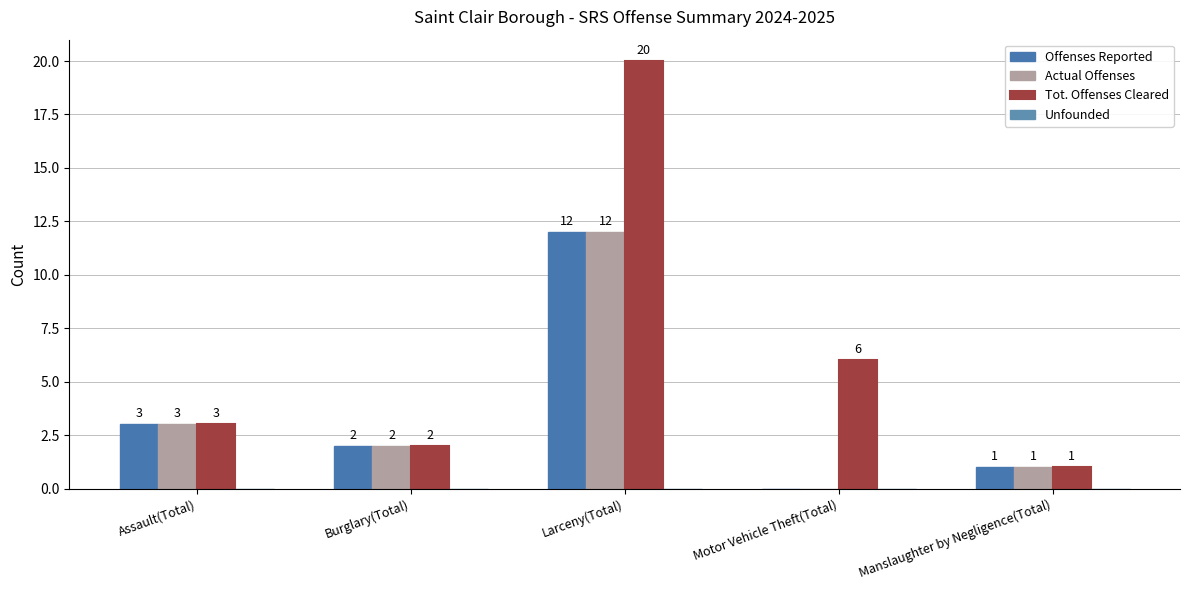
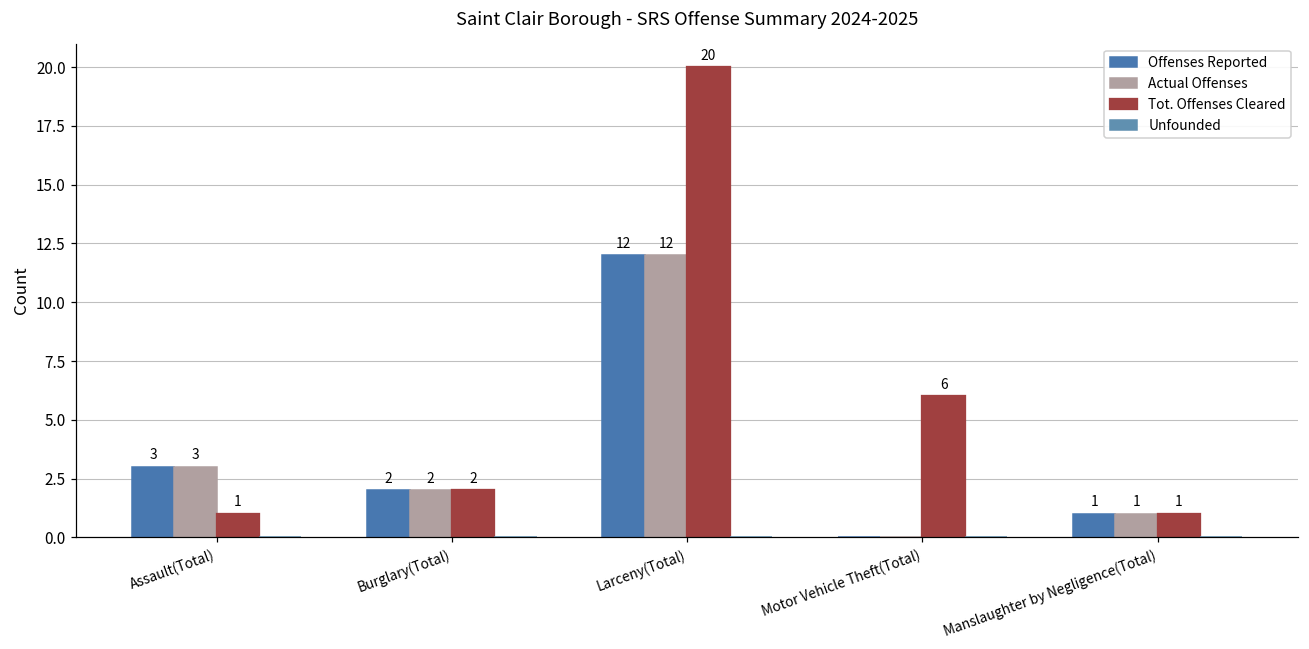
  {
    "Actual Offenses": {
      "Assault(Total)": 3,
      "Burglary(Total)": 2,
      "Larceny(Total)": 12,
      "Manslaughter by Negligence(Total)": 1
    },
    "Tot. Offenses Cleared": {
-     "Assault(Total)": 3,
+     "Assault(Total)": 1,
      "Burglary(Total)": 2,
      "Larceny(Total)": 20,
      "Motor Vehicle Theft(Total)": 6,
      "Manslaughter by Negligence(Total)": 1
    }
  }
